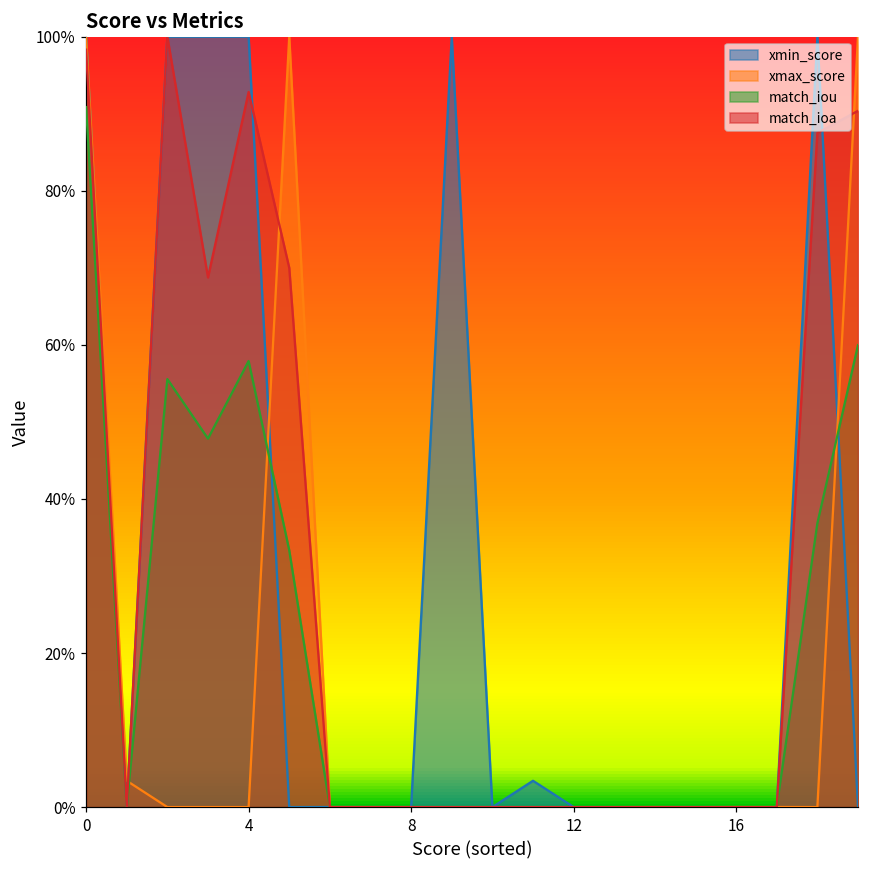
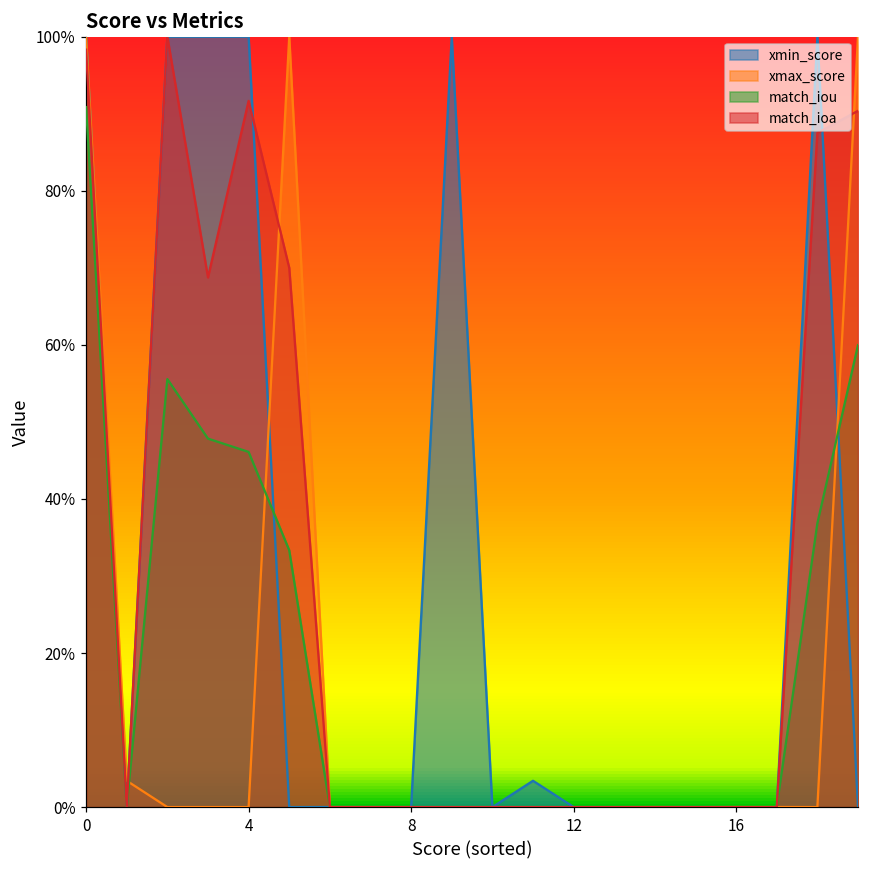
  {
    "xmin_score": {
      "4": "100%"
    },
    "xmax_score": {
      "4": "0%"
    },
    "match_iou": {
      "0": "91%",
-     "4": "58%"
+     "4": "46%"
    },
    "match_ioa": {
      "0": "98%",
-     "4": "93%"
+     "4": "92%"
    }
  }
